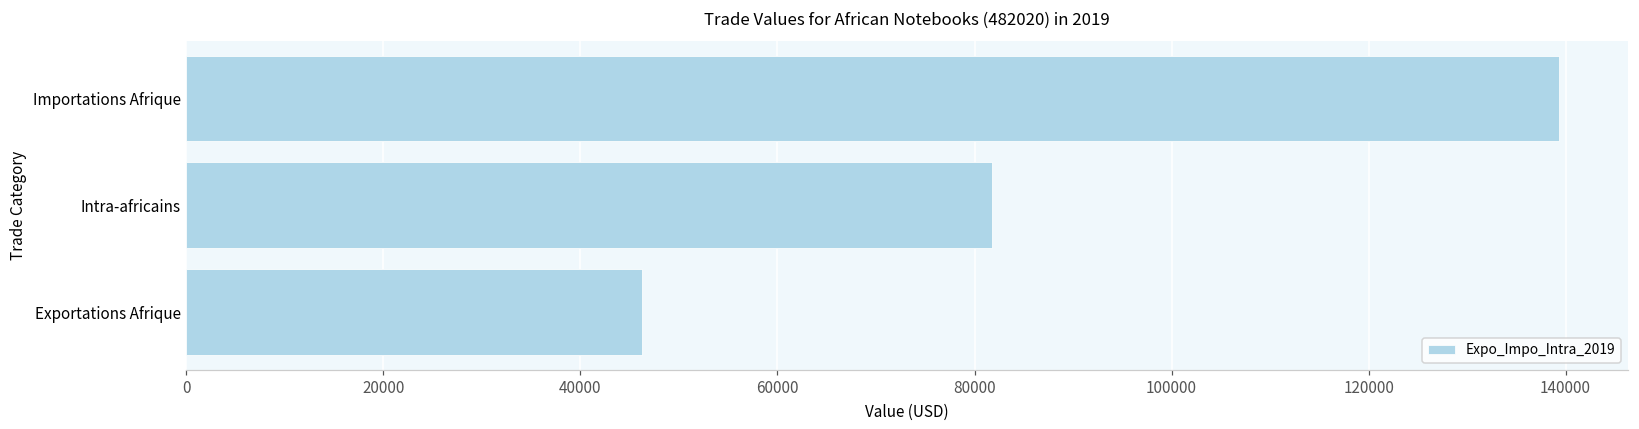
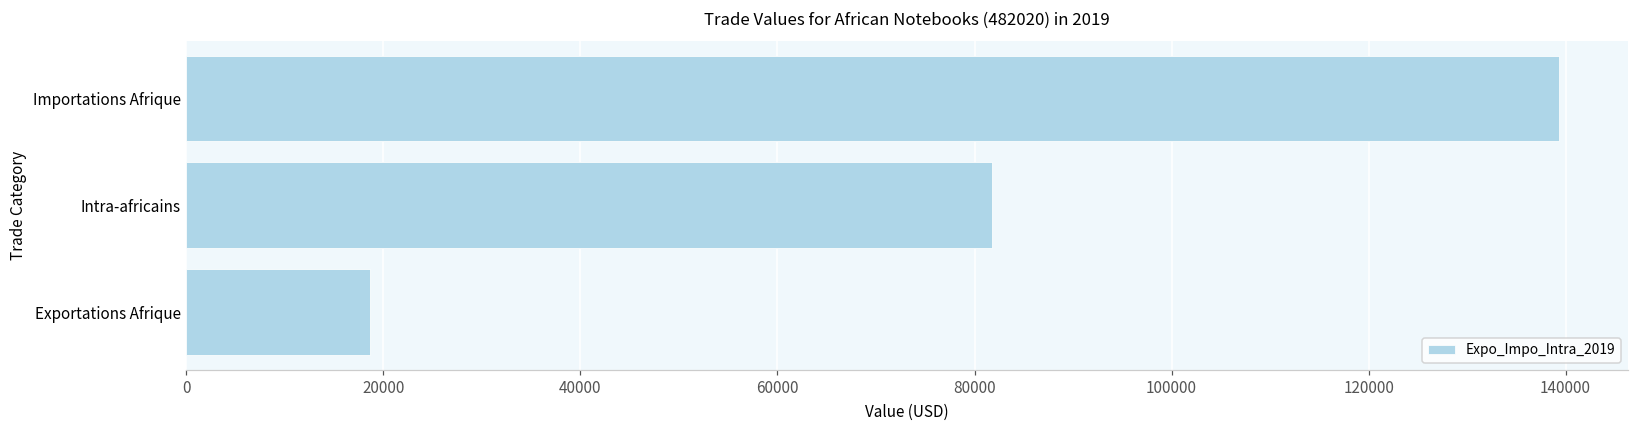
  {
    "Importations Afrique": 139000,
    "Intra-africains": 82000,
-   "Exportations Afrique": 46000
+   "Exportations Afrique": 19000
  }
